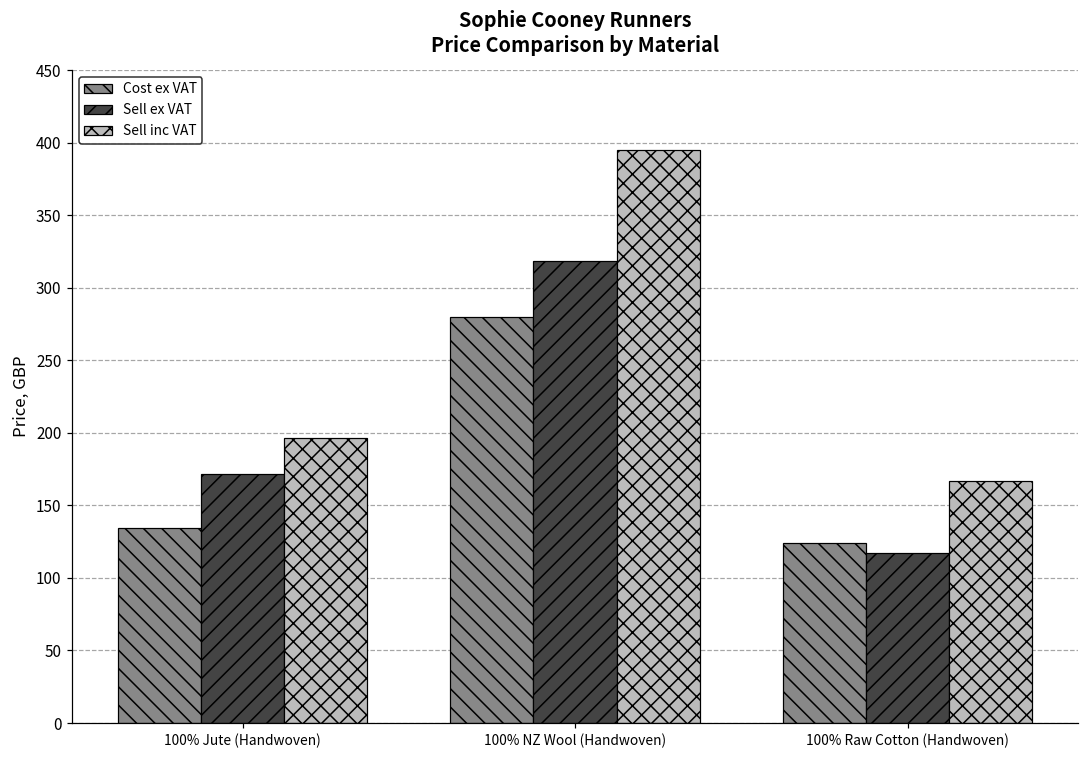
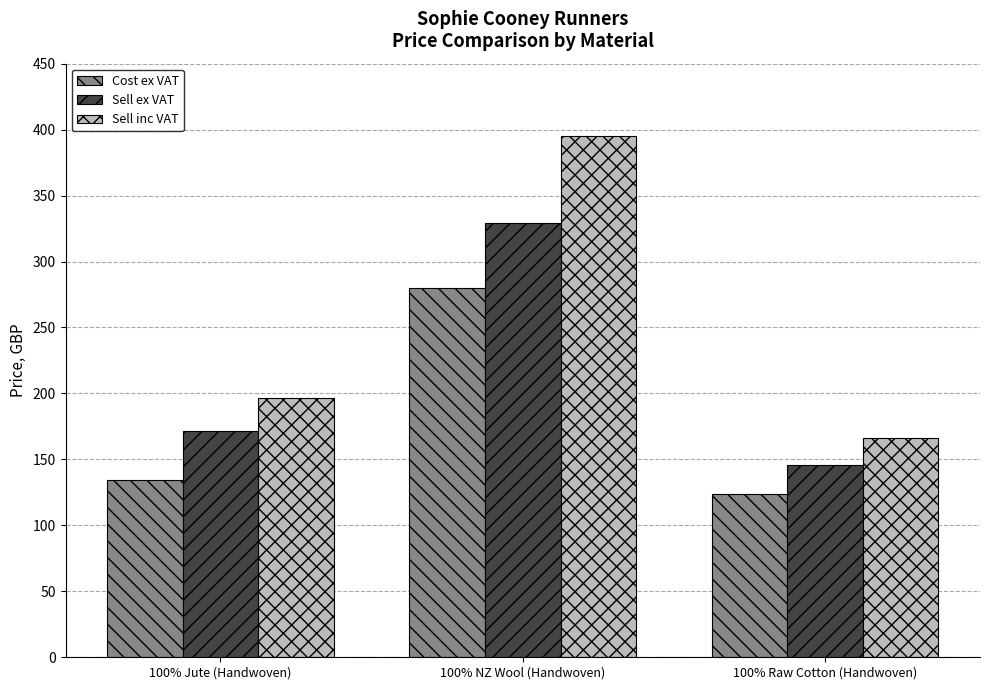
  {
    "Cost ex VAT": {
      "100% Jute (Handwoven)": 135,
      "100% NZ Wool (Handwoven)": 280,
      "100% Raw Cotton (Handwoven)": 124
    },
    "Sell ex VAT": {
      "100% Jute (Handwoven)": 172,
-     "100% NZ Wool (Handwoven)": 318,
-     "100% Raw Cotton (Handwoven)": 117
+     "100% NZ Wool (Handwoven)": 329,
+     "100% Raw Cotton (Handwoven)": 146
    },
    "Sell inc VAT": {
      "100% Jute (Handwoven)": 196,
      "100% NZ Wool (Handwoven)": 395,
      "100% Raw Cotton (Handwoven)": 167
    }
  }
